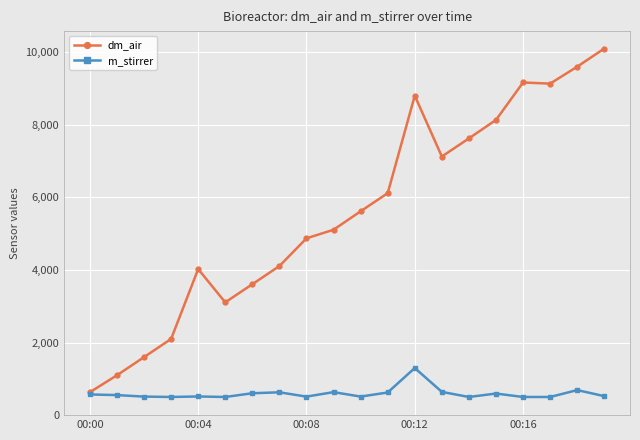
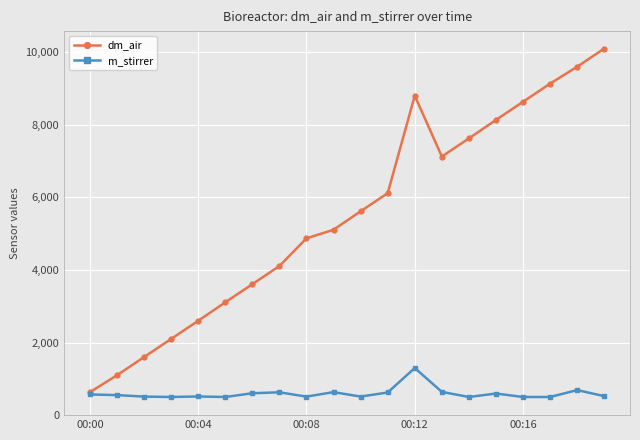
  {
    "dm_air": {
-     "00:04": "4,000",
+     "00:04": "2,600",
      "00:08": "4,900",
      "00:12": "8,800",
-     "00:16": "9,200"
+     "00:16": "8,600"
    },
    "m_stirrer": {
      "00:04": "500",
      "00:08": "500",
      "00:12": "1,300",
      "00:16": "500"
    }
  }
